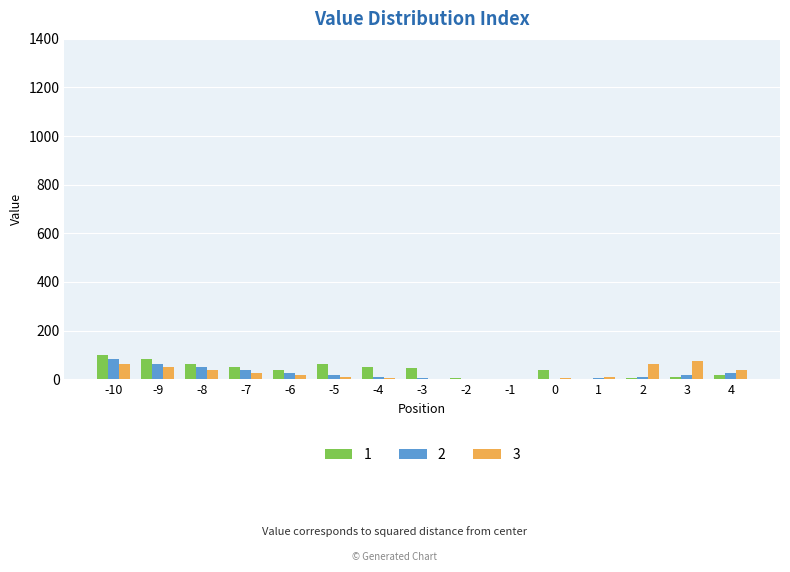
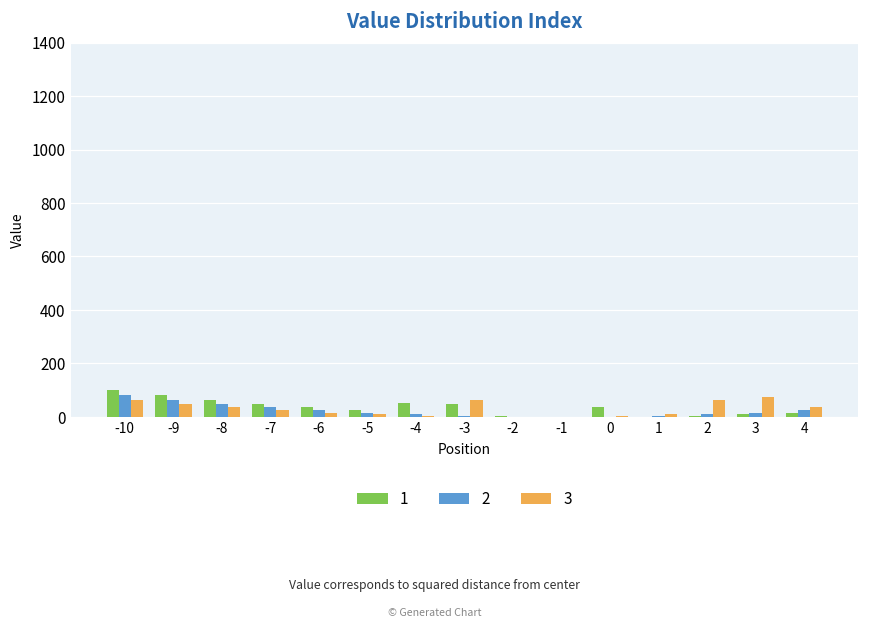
  {
    "1": {
      "-10": 100,
      "-9": 80,
      "-8": 60,
      "-7": 50,
      "-6": 40,
-     "-5": 60,
+     "-5": 30,
      "-4": 50,
      "-3": 50,
      "0": 40,
      "4": 20
    },
    "2": {
      "-10": 80,
      "-9": 60,
      "-8": 50,
      "-7": 40,
      "-6": 30,
      "-5": 20,
      "-1": 0,
      "3": 20,
      "4": 30
    },
    "3": {
      "-10": 60,
      "-9": 50,
      "-8": 40,
      "-7": 30,
      "-6": 20,
-     "-3": 0,
+     "-3": 60,
      "-2": 0,
      "2": 60,
      "3": 80,
      "4": 40
    }
  }
